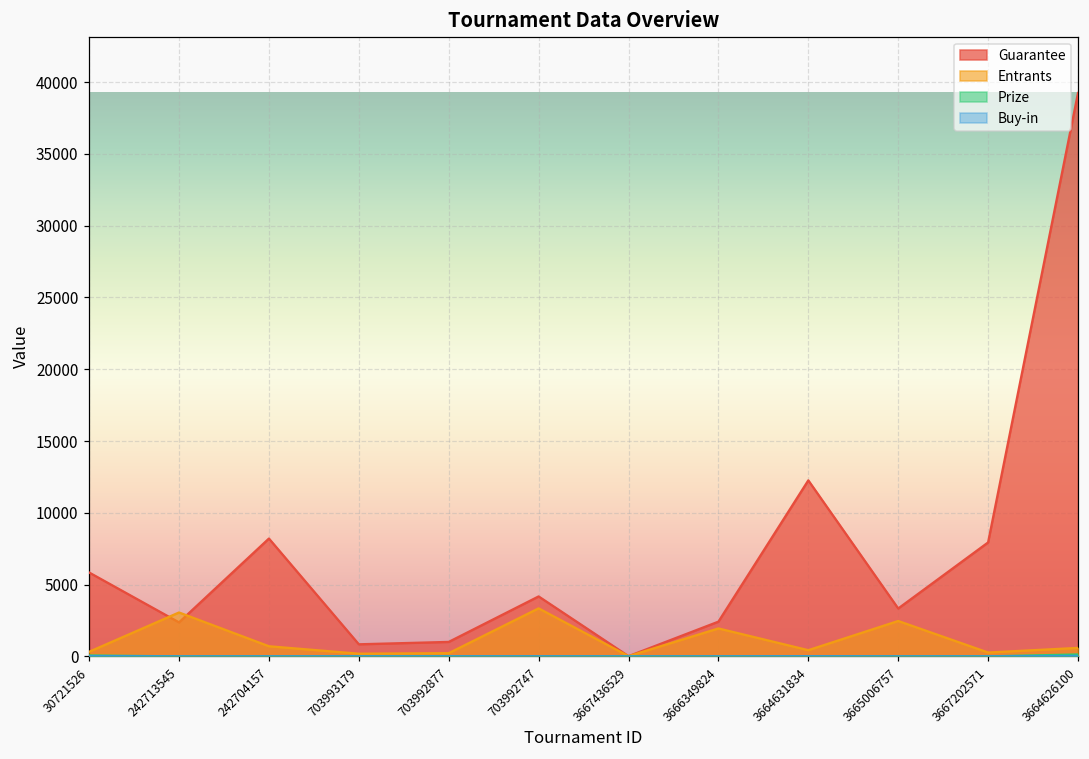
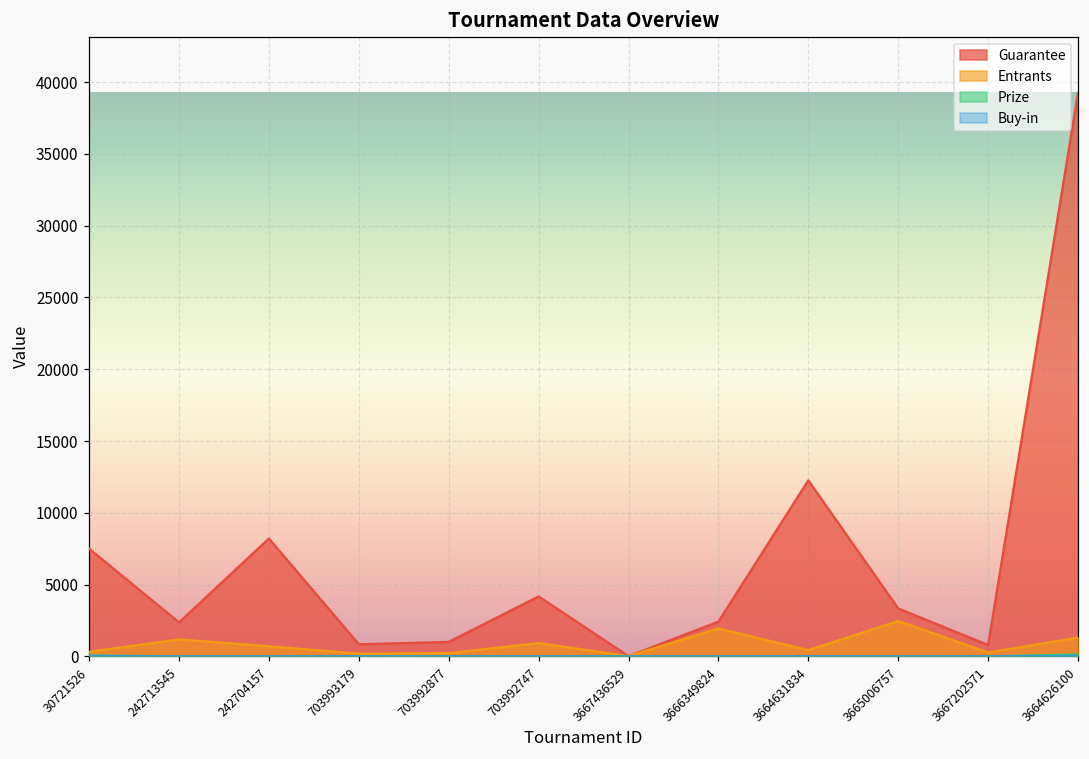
  {
    "Guarantee": {
-     "30721526": 5800,
+     "30721526": 7500,
      "242713545": 2400,
      "242704157": 8200,
      "703993179": 800,
      "703992877": 1000,
      "703992747": 4200,
      "3666349824": 2400,
      "3664631834": 12300,
      "3665006757": 3300,
-     "3667202571": 7900,
+     "3667202571": 800,
      "3664626100": 39200
    },
    "Entrants": {
      "30721526": 300,
-     "242713545": 3100,
+     "242713545": 1200,
      "242704157": 700,
      "703992877": 200,
-     "703992747": 3300,
+     "703992747": 900,
      "3666349824": 1900,
      "3664631834": 400,
      "3665006757": 2500,
      "3667202571": 300,
-     "3664626100": 600
+     "3664626100": 1300
    }
  }
